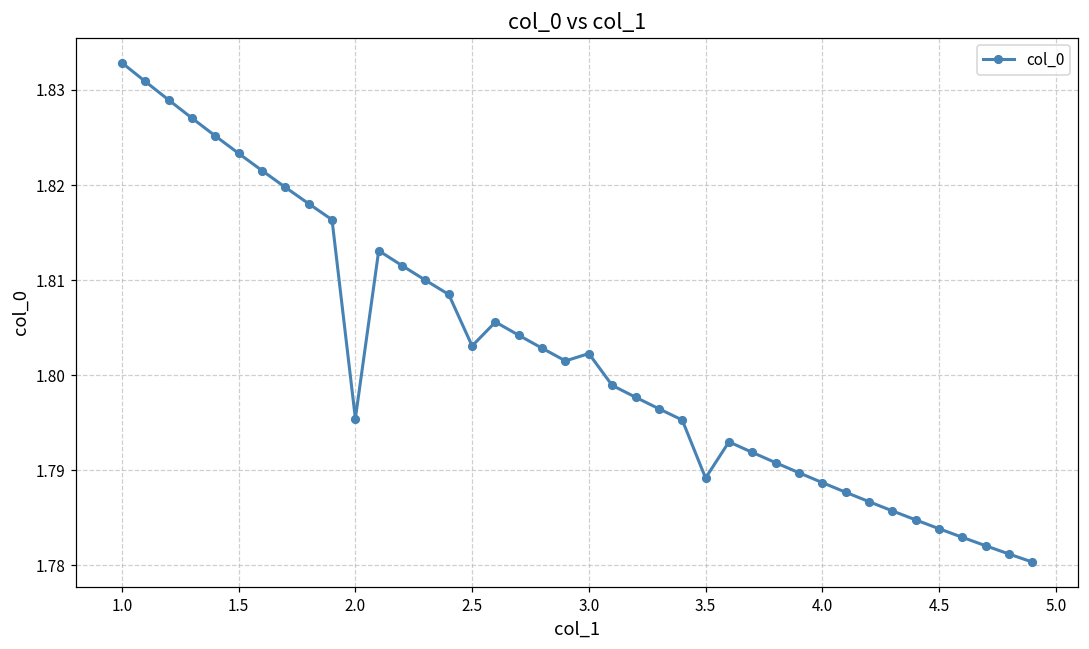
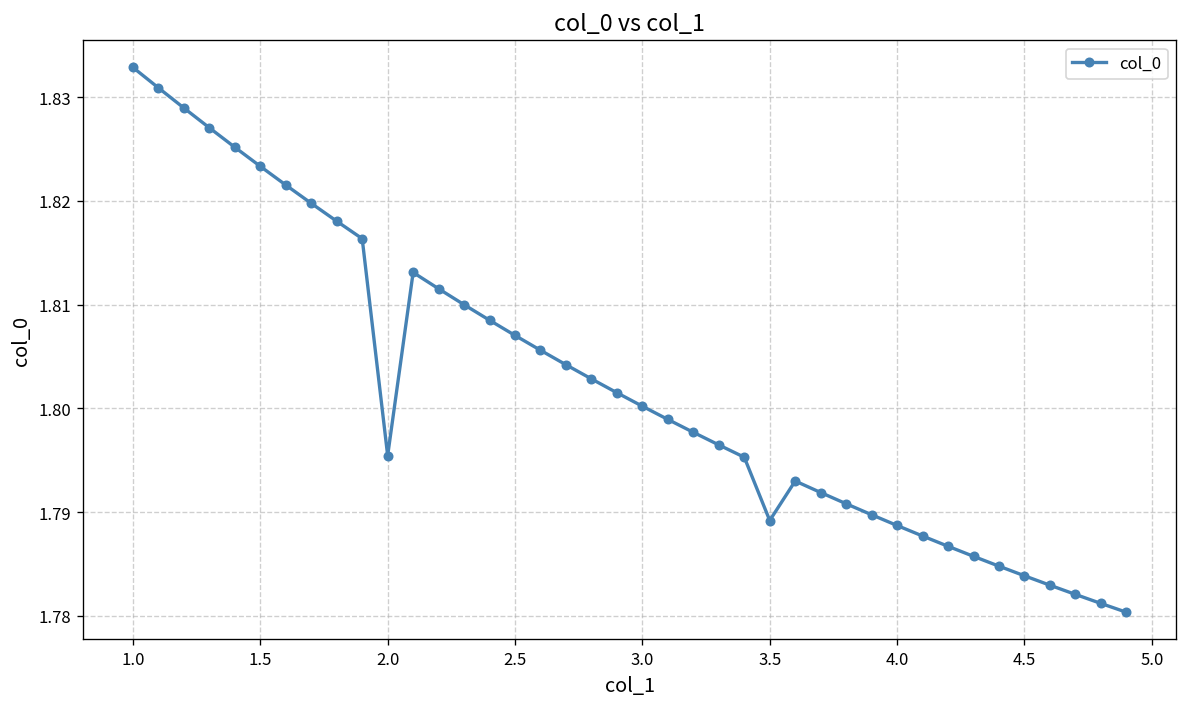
  {
    "1.0": 1.833,
    "1.5": 1.823,
    "2.0": 1.795,
-   "2.5": 1.803,
-   "3.0": 1.802,
+   "2.5": 1.807,
+   "3.0": 1.800,
    "3.5": 1.789,
    "4.0": 1.789,
    "4.5": 1.784
  }
